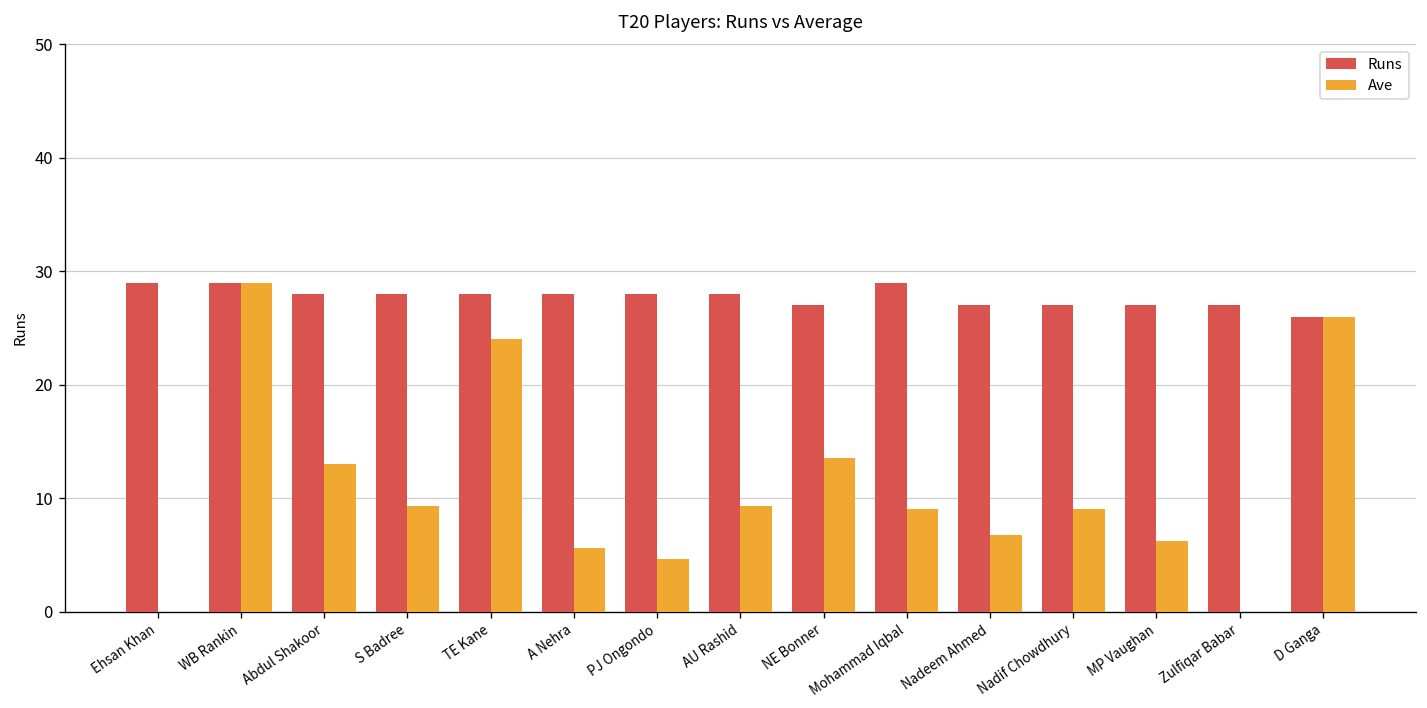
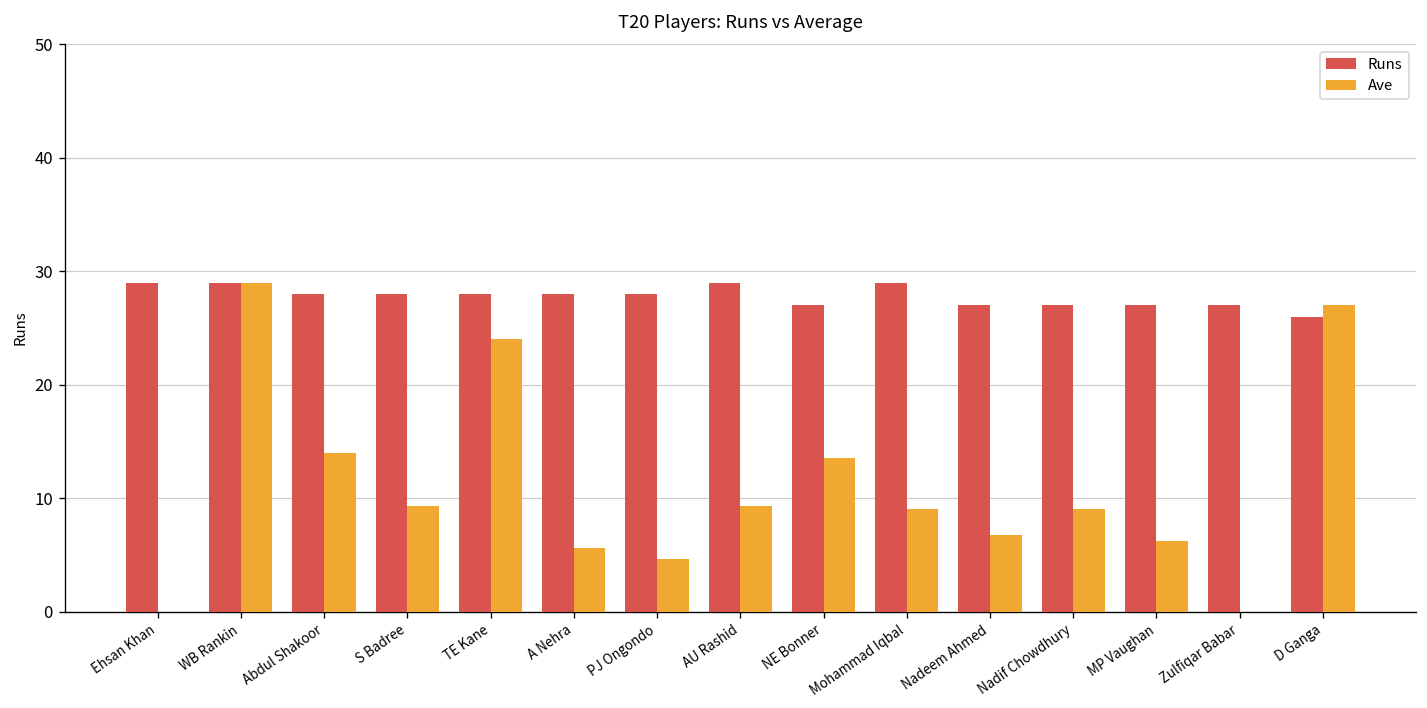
  {
    "Runs": {
      "Ehsan Khan": 29,
      "WB Rankin": 29,
      "Abdul Shakoor": 28,
      "S Badree": 28,
      "TE Kane": 28,
      "A Nehra": 28,
      "PJ Ongondo": 28,
-     "AU Rashid": 28,
+     "AU Rashid": 29,
      "NE Bonner": 27,
      "Mohammad Iqbal": 29,
      "Nadeem Ahmed": 27,
      "Nadif Chowdhury": 27,
      "MP Vaughan": 27,
      "Zulfiqar Babar": 27,
      "D Ganga": 26
    },
    "Ave": {
      "Ehsan Khan": 0,
      "WB Rankin": 29,
-     "Abdul Shakoor": 13,
+     "Abdul Shakoor": 14,
      "S Badree": 9,
      "TE Kane": 24,
      "A Nehra": 6,
      "PJ Ongondo": 5,
      "AU Rashid": 9,
      "NE Bonner": 14,
      "Mohammad Iqbal": 9,
      "Nadeem Ahmed": 7,
      "Nadif Chowdhury": 9,
      "MP Vaughan": 6,
      "Zulfiqar Babar": 0,
-     "D Ganga": 26
+     "D Ganga": 27
    }
  }
